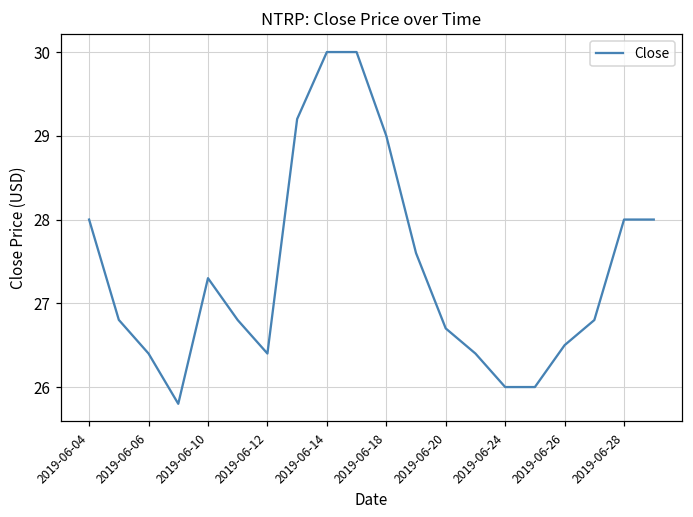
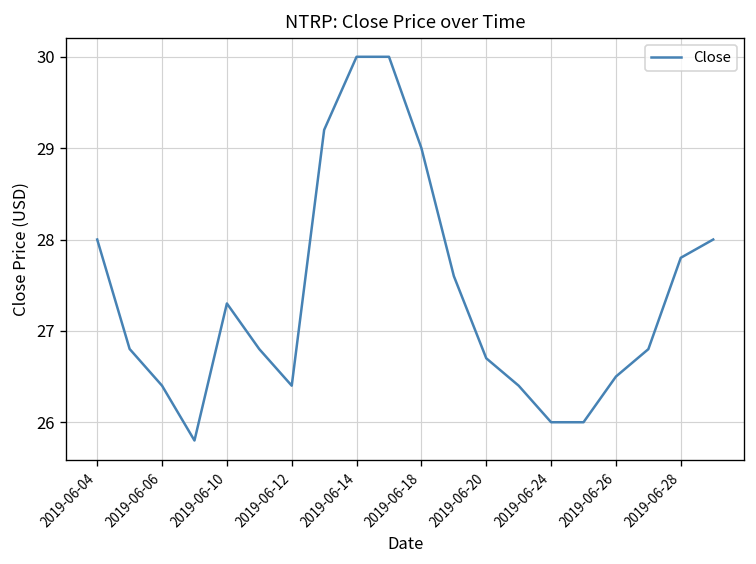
  {
    "2019-06-04": 28.0,
    "2019-06-06": 26.4,
    "2019-06-10": 27.3,
    "2019-06-12": 26.4,
    "2019-06-14": 30.0,
    "2019-06-18": 29.0,
    "2019-06-20": 26.7,
    "2019-06-24": 26.0,
    "2019-06-26": 26.5,
-   "2019-06-28": 28.0
+   "2019-06-28": 27.8
  }
